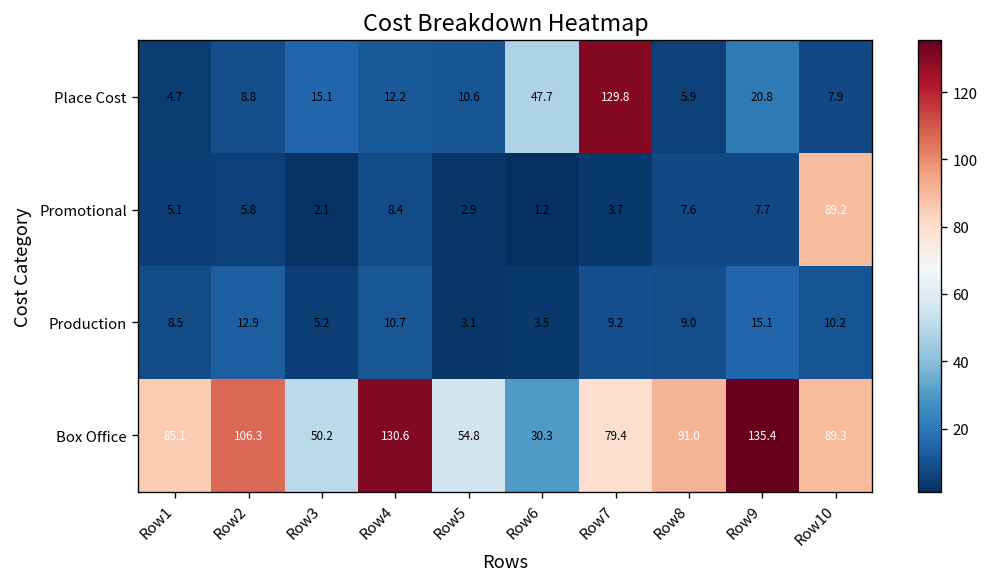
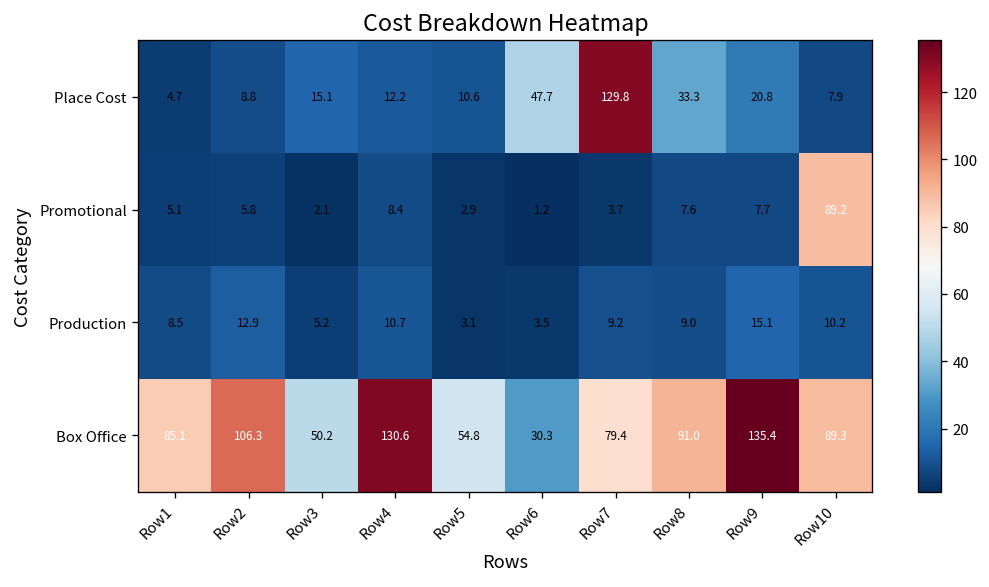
  {
    "Place Cost": {
      "Row1": 4.7,
      "Row2": 8.8,
      "Row3": 15.1,
      "Row4": 12.2,
      "Row5": 10.6,
      "Row6": 47.7,
      "Row7": 129.8,
-     "Row8": 5.9,
+     "Row8": 33.3,
      "Row9": 20.8,
      "Row10": 7.9
    },
    "Promotional": {
      "Row1": 5.1,
      "Row2": 5.8,
      "Row3": 2.1,
      "Row4": 8.4,
      "Row5": 2.9,
      "Row6": 1.2,
      "Row7": 3.7,
      "Row8": 7.6,
      "Row9": 7.7,
      "Row10": 89.2
    },
    "Production": {
      "Row1": 8.5,
      "Row2": 12.9,
      "Row3": 5.2,
      "Row4": 10.7,
      "Row5": 3.1,
      "Row6": 3.5,
      "Row7": 9.2,
      "Row8": 9.0,
      "Row9": 15.1,
      "Row10": 10.2
    },
    "Box Office": {
      "Row1": 85.1,
      "Row2": 106.3,
      "Row3": 50.2,
      "Row4": 130.6,
      "Row5": 54.8,
      "Row6": 30.3,
      "Row7": 79.4,
      "Row8": 91.0,
      "Row9": 135.4,
      "Row10": 89.3
    }
  }
